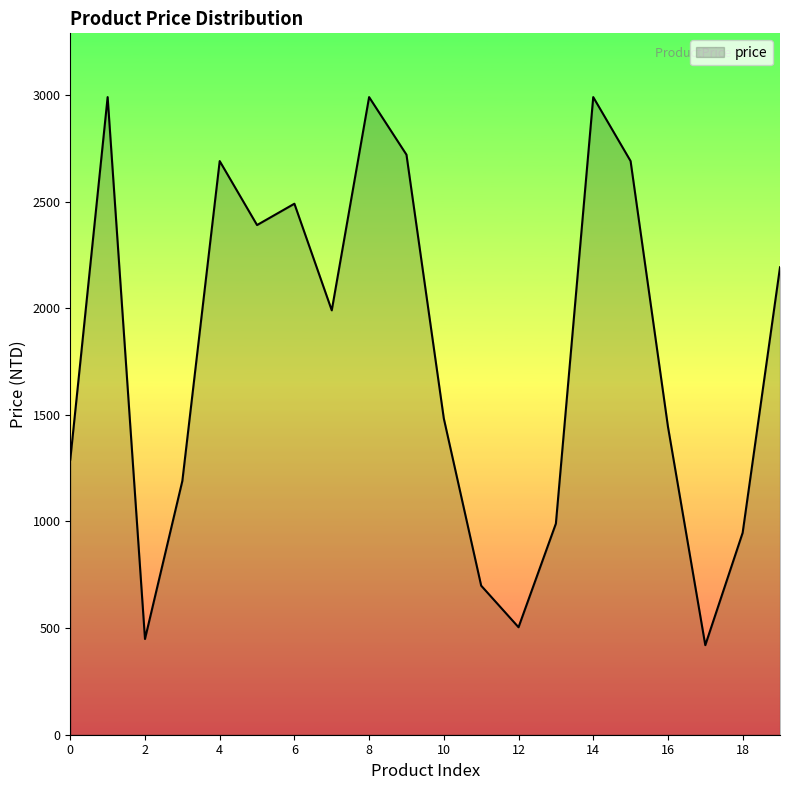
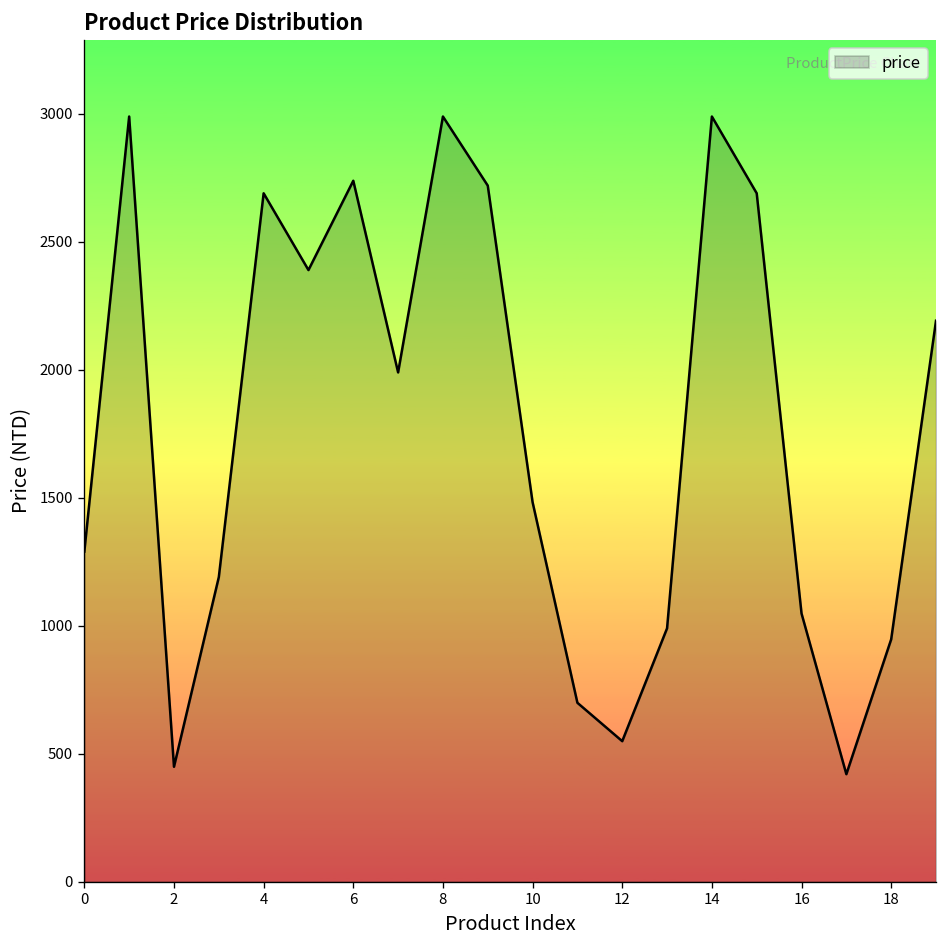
  {
    "0": 1290,
    "2": 450,
    "4": 2690,
-   "6": 2490,
+   "6": 2740,
    "8": 2990,
    "10": 1480,
-   "12": 500,
+   "12": 550,
    "14": 2990,
-   "16": 1450,
+   "16": 1050,
    "18": 950
  }
